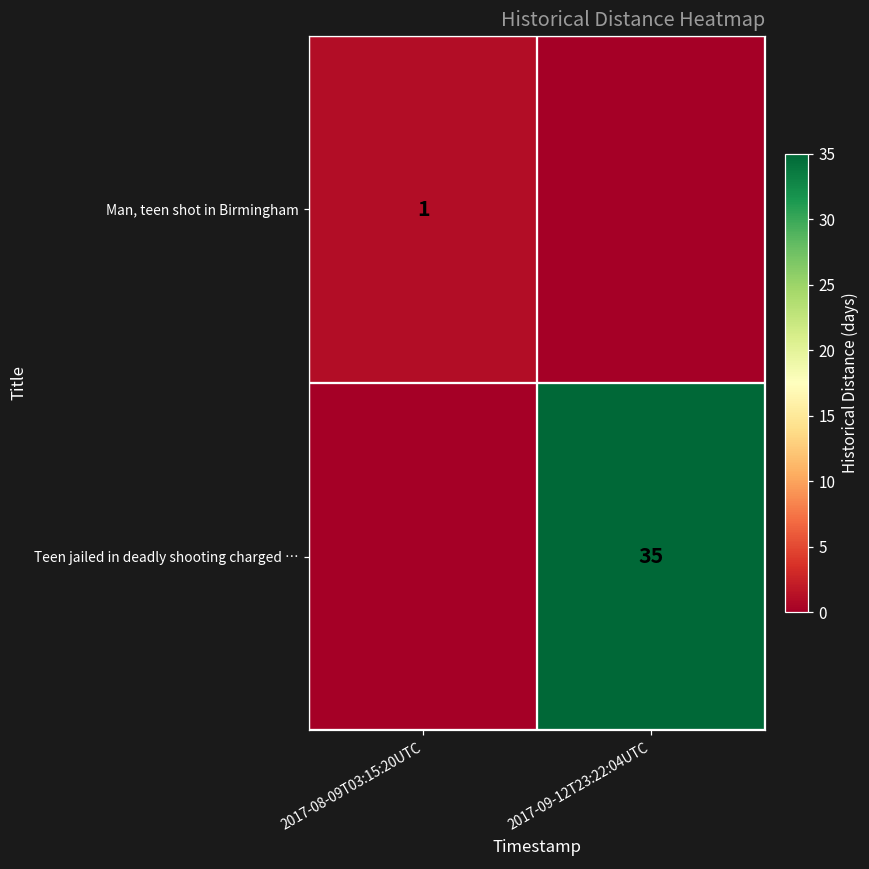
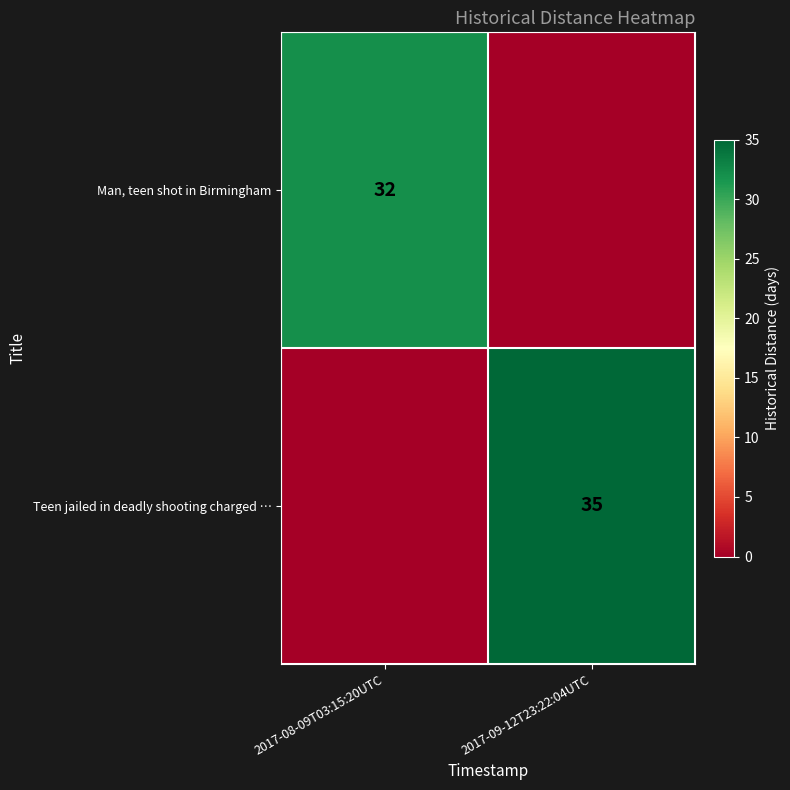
  {
    "Man, teen shot in Birmingham": {
-     "2017-08-09T03:15:20UTC": 1
+     "2017-08-09T03:15:20UTC": 32
    },
    "Teen jailed in deadly shooting charged …": {
      "2017-09-12T23:22:04UTC": 35
    }
  }
